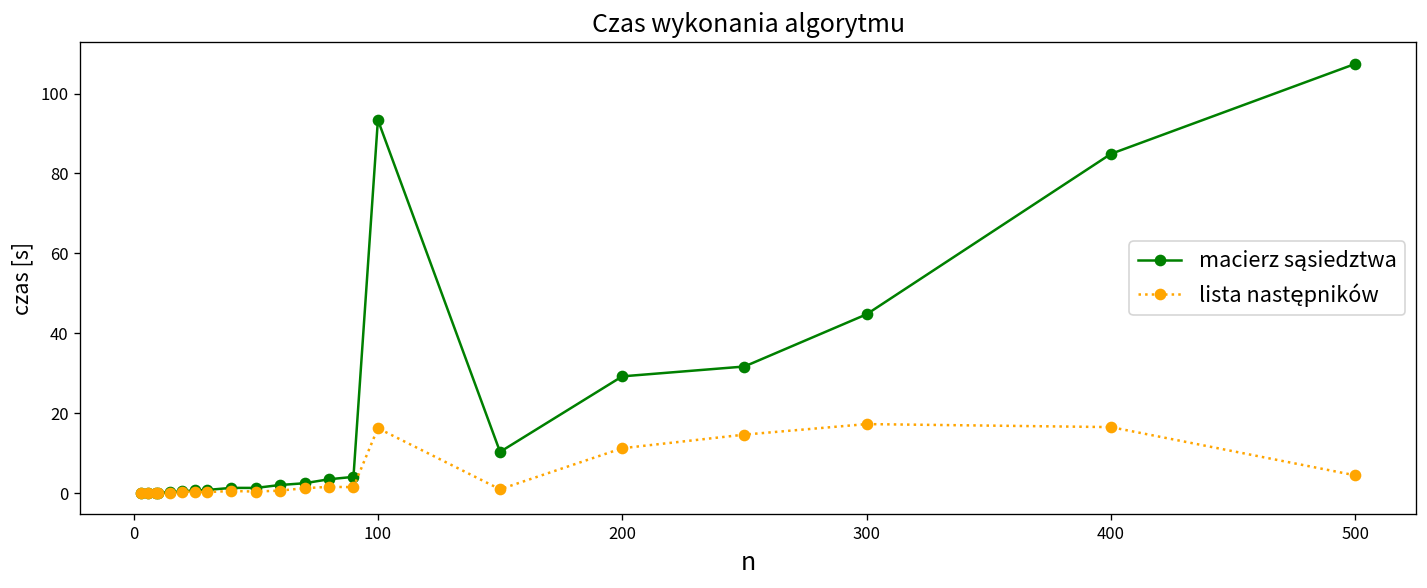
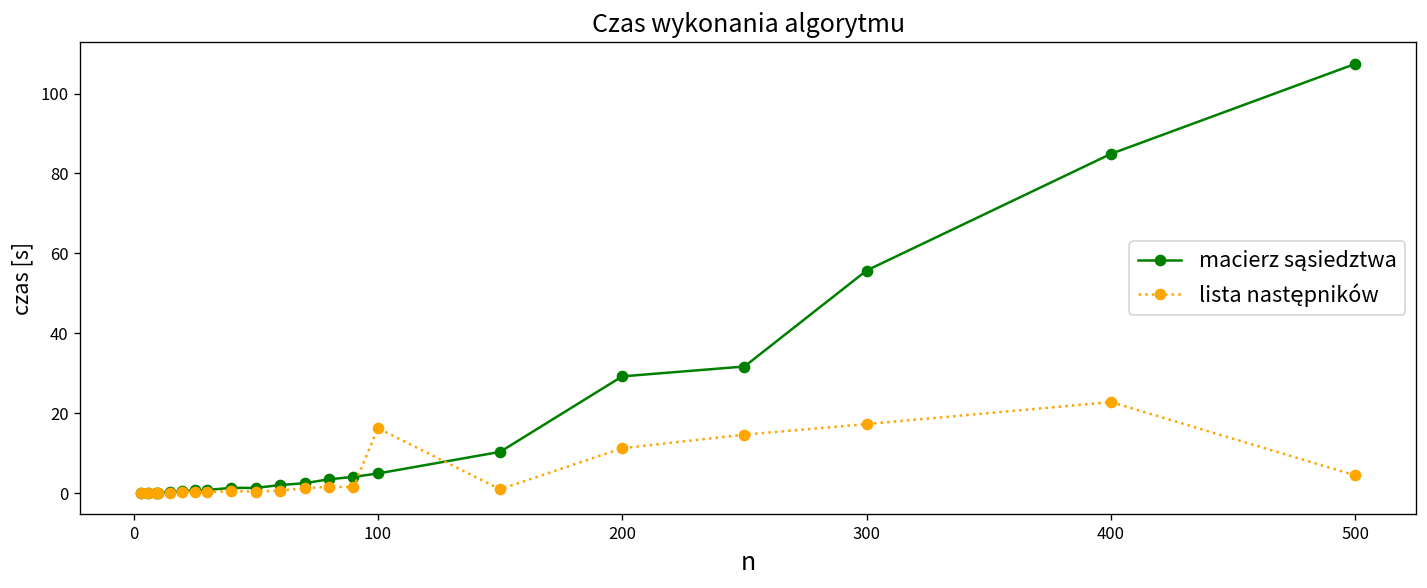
  {
    "macierz sąsiedztwa": {
-     "100": 93,
+     "100": 5,
      "200": 29,
-     "300": 45,
+     "300": 56,
      "400": 85,
      "500": 107
    },
    "lista następników": {
      "100": 16,
      "200": 11,
      "300": 17,
-     "400": 17,
+     "400": 23,
      "500": 4
    }
  }
